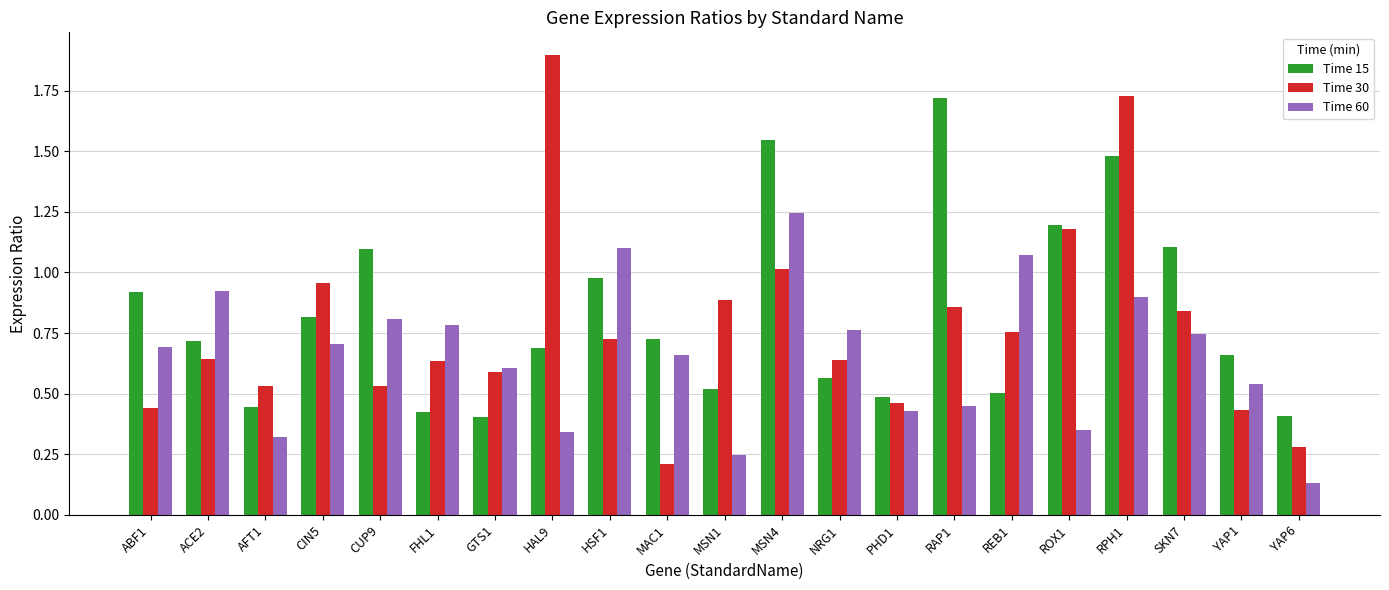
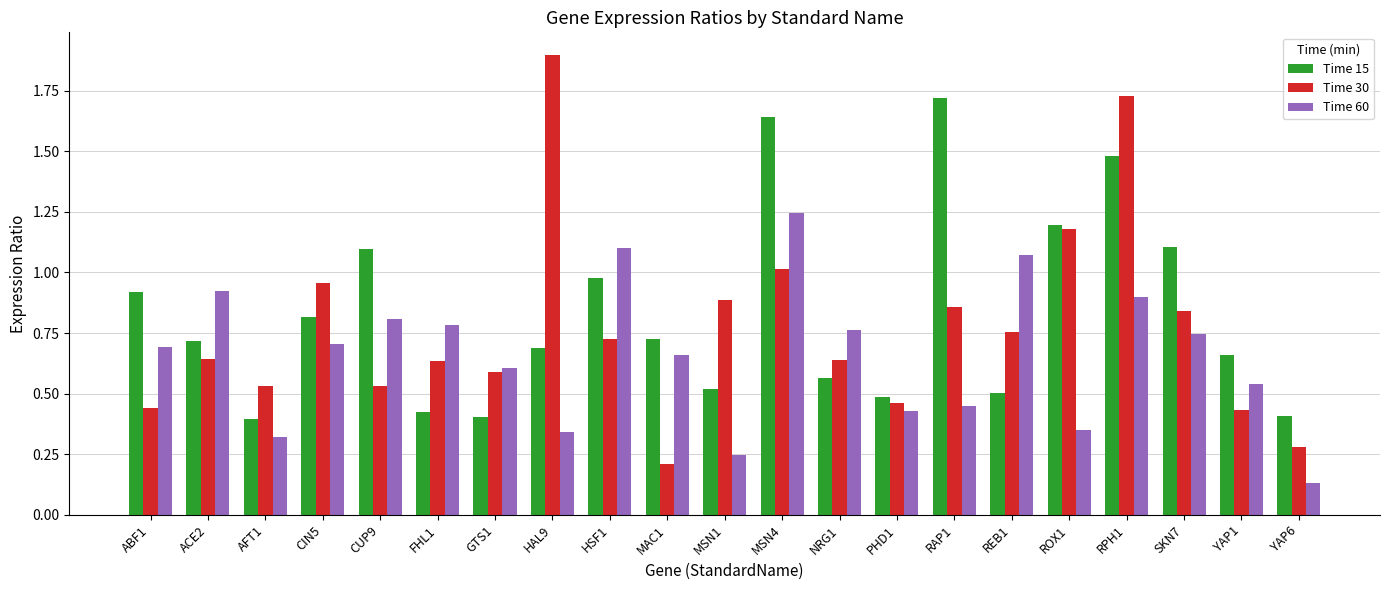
  {
    "Time 15": {
      "ABF1": 0.92,
      "ACE2": 0.72,
-     "AFT1": 0.44,
+     "AFT1": 0.40,
      "CIN5": 0.82,
      "CUP9": 1.10,
      "FHL1": 0.43,
      "GTS1": 0.40,
      "HAL9": 0.69,
      "HSF1": 0.98,
      "MAC1": 0.73,
      "MSN1": 0.52,
-     "MSN4": 1.54,
+     "MSN4": 1.64,
      "NRG1": 0.56,
      "PHD1": 0.49,
      "RAP1": 1.72,
      "REB1": 0.50,
      "ROX1": 1.20,
      "RPH1": 1.48,
      "SKN7": 1.11,
      "YAP1": 0.66,
      "YAP6": 0.41
    },
    "Time 30": {
      "ABF1": 0.44,
      "ACE2": 0.64,
      "AFT1": 0.53,
      "CIN5": 0.96,
      "CUP9": 0.53,
      "FHL1": 0.63,
      "GTS1": 0.59,
      "HAL9": 1.90,
      "HSF1": 0.72,
      "MAC1": 0.21,
      "MSN1": 0.89,
      "MSN4": 1.01,
      "NRG1": 0.64,
      "PHD1": 0.46,
      "RAP1": 0.86,
      "REB1": 0.75,
      "ROX1": 1.18,
      "RPH1": 1.73,
      "SKN7": 0.84,
      "YAP1": 0.43,
      "YAP6": 0.28
    },
    "Time 60": {
      "ABF1": 0.69,
      "ACE2": 0.92,
      "AFT1": 0.32,
      "CIN5": 0.70,
      "CUP9": 0.81,
      "FHL1": 0.78,
      "GTS1": 0.61,
      "HAL9": 0.34,
      "HSF1": 1.10,
      "MAC1": 0.66,
      "MSN1": 0.25,
      "MSN4": 1.24,
      "NRG1": 0.76,
      "PHD1": 0.43,
      "RAP1": 0.45,
      "REB1": 1.07,
      "ROX1": 0.35,
      "RPH1": 0.90,
      "SKN7": 0.75,
      "YAP1": 0.54,
      "YAP6": 0.13
    }
  }
